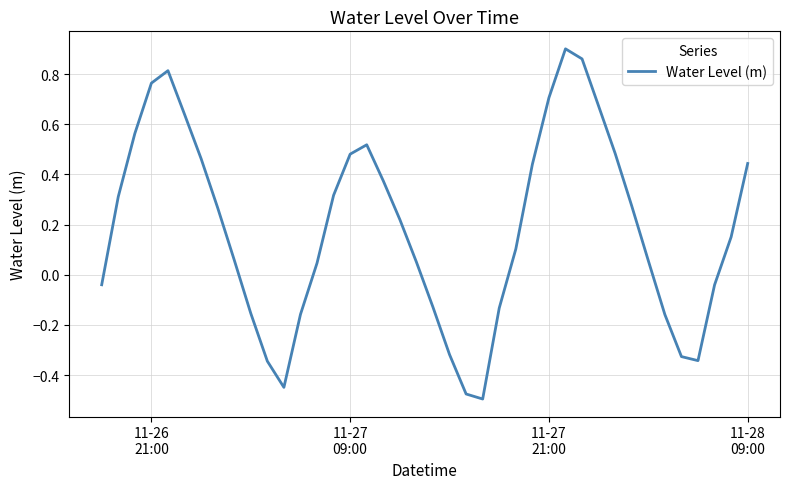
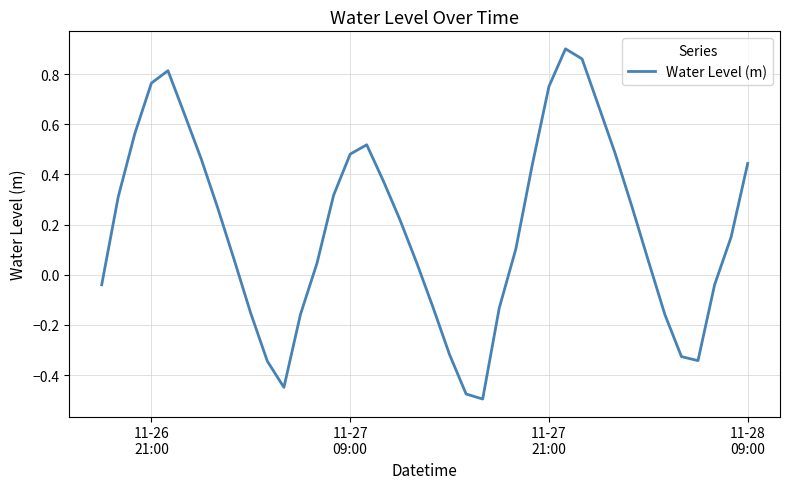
  {
    "11-26 21:00": 0.76,
    "11-27 09:00": 0.48,
-   "11-27 21:00": 0.71,
+   "11-27 21:00": 0.75,
    "11-28 09:00": 0.44
  }
